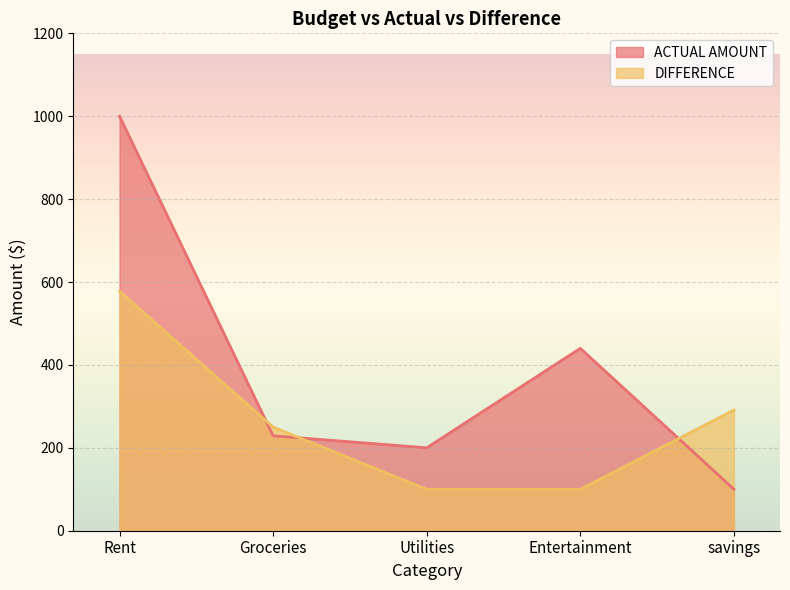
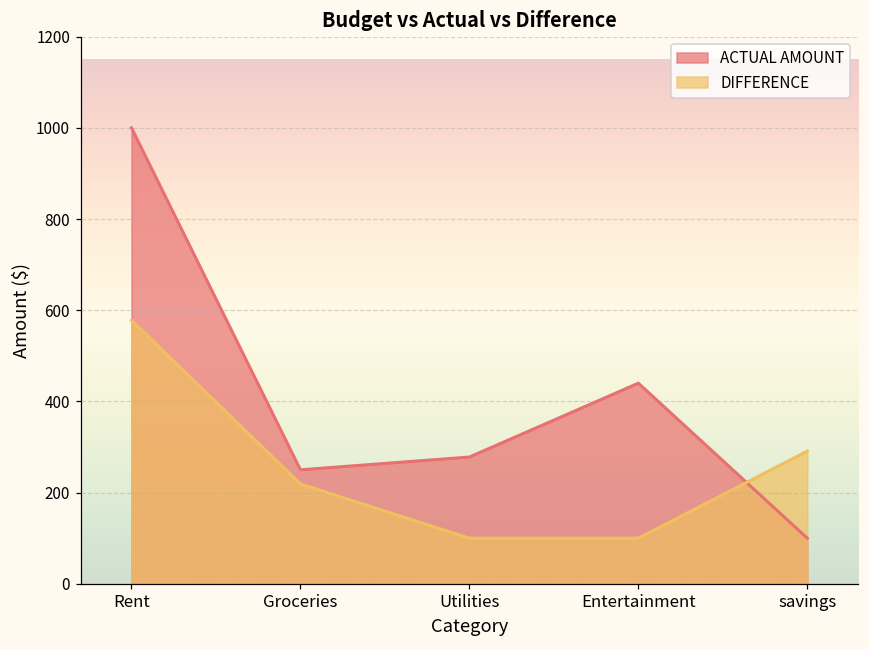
  {
    "ACTUAL AMOUNT": {
      "Rent": 1000,
-     "Groceries": 230,
-     "Utilities": 200,
+     "Groceries": 250,
+     "Utilities": 280,
      "Entertainment": 440,
      "savings": 100
    },
    "DIFFERENCE": {
      "Rent": 580,
-     "Groceries": 250,
+     "Groceries": 220,
      "Utilities": 100,
      "Entertainment": 100,
      "savings": 290
    }
  }
